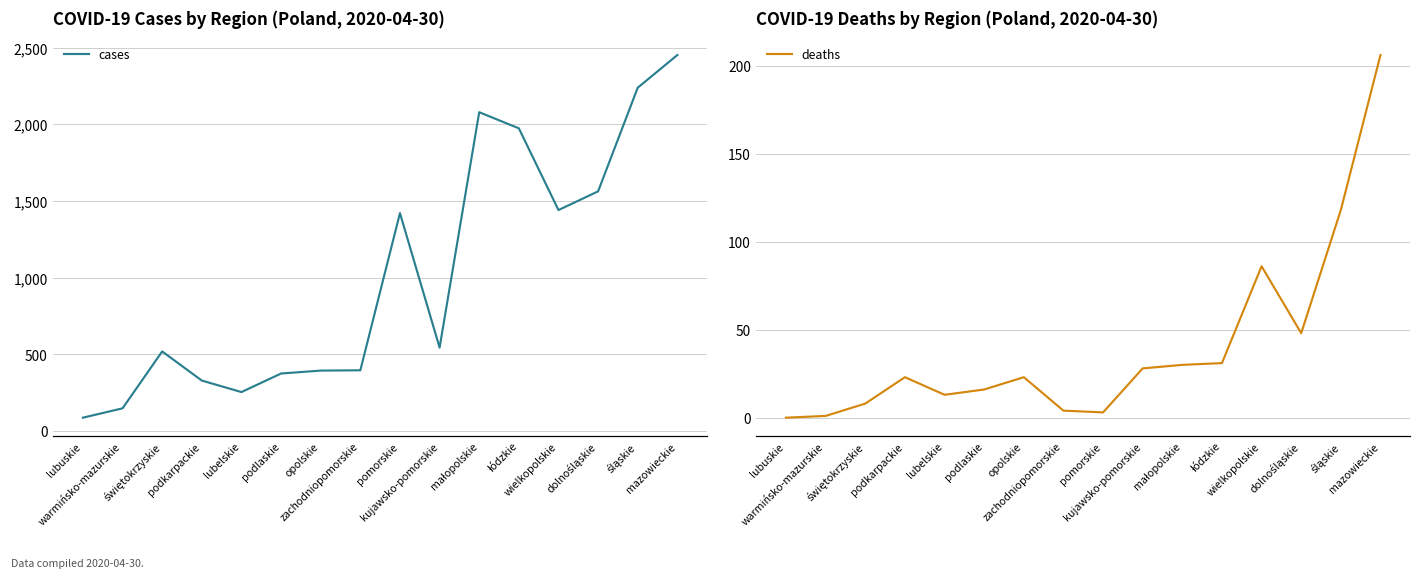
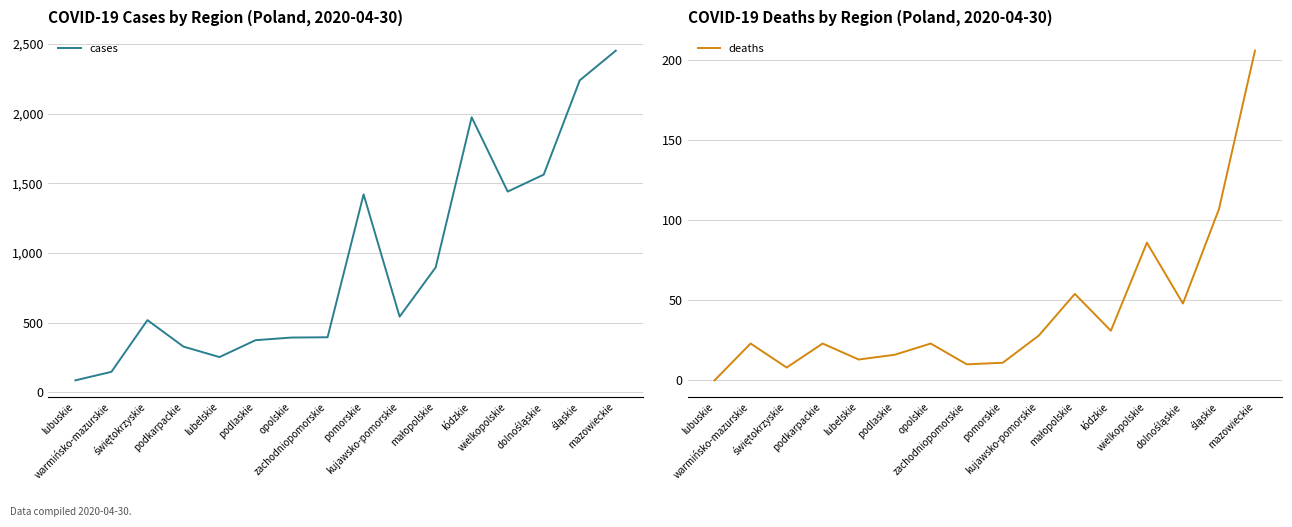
  {
    "COVID-19 Cases by Region (Poland, 2020-04-30)": {
      "lubuskie": "90",
      "warmińsko-mazurskie": "150",
      "świętokrzyskie": "520",
      "podkarpackie": "330",
      "lubelskie": "250",
      "podlaskie": "380",
      "opolskie": "390",
      "zachodniopomorskie": "400",
      "pomorskie": "1,420",
      "kujawsko-pomorskie": "540",
-     "małopolskie": "2,080",
+     "małopolskie": "900",
      "łódzkie": "1,970",
      "wielkopolskie": "1,440",
      "dolnośląskie": "1,560",
      "śląskie": "2,240",
      "mazowieckie": "2,450"
    },
    "COVID-19 Deaths by Region (Poland, 2020-04-30)": {
      "lubuskie": "0",
-     "warmińsko-mazurskie": "1",
+     "warmińsko-mazurskie": "23",
      "świętokrzyskie": "8",
      "podkarpackie": "23",
      "lubelskie": "13",
      "podlaskie": "16",
      "opolskie": "23",
-     "zachodniopomorskie": "4",
-     "pomorskie": "3",
+     "zachodniopomorskie": "10",
+     "pomorskie": "11",
      "kujawsko-pomorskie": "28",
-     "małopolskie": "30",
+     "małopolskie": "54",
      "łódzkie": "31",
      "wielkopolskie": "86",
      "dolnośląskie": "48",
-     "śląskie": "118",
+     "śląskie": "107",
      "mazowieckie": "206"
    }
  }
